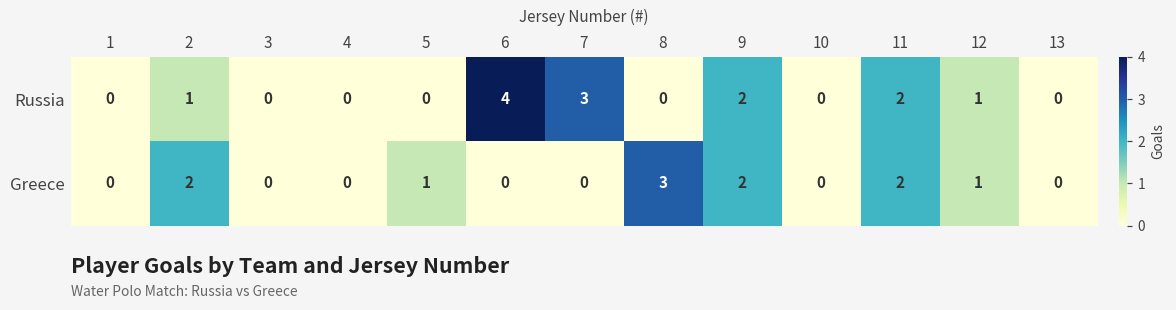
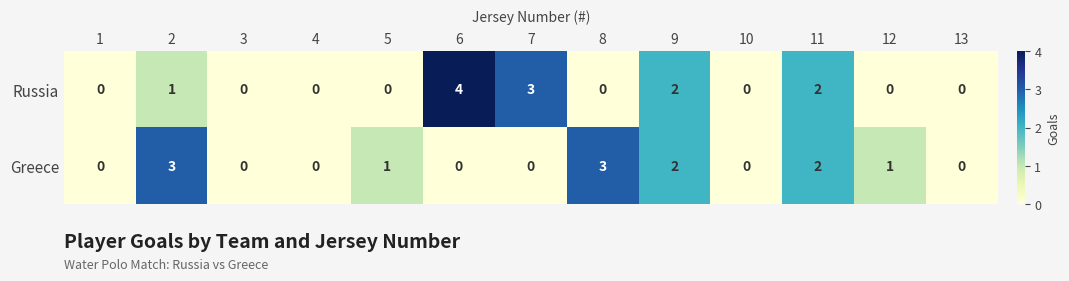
  {
    "Russia": {
      "1": 0,
      "2": 1,
      "3": 0,
      "4": 0,
      "5": 0,
      "6": 4,
      "7": 3,
      "8": 0,
      "9": 2,
      "10": 0,
      "11": 2,
-     "12": 1,
+     "12": 0,
      "13": 0
    },
    "Greece": {
      "1": 0,
-     "2": 2,
+     "2": 3,
      "3": 0,
      "4": 0,
      "5": 1,
      "6": 0,
      "7": 0,
      "8": 3,
      "9": 2,
      "10": 0,
      "11": 2,
      "12": 1,
      "13": 0
    }
  }
